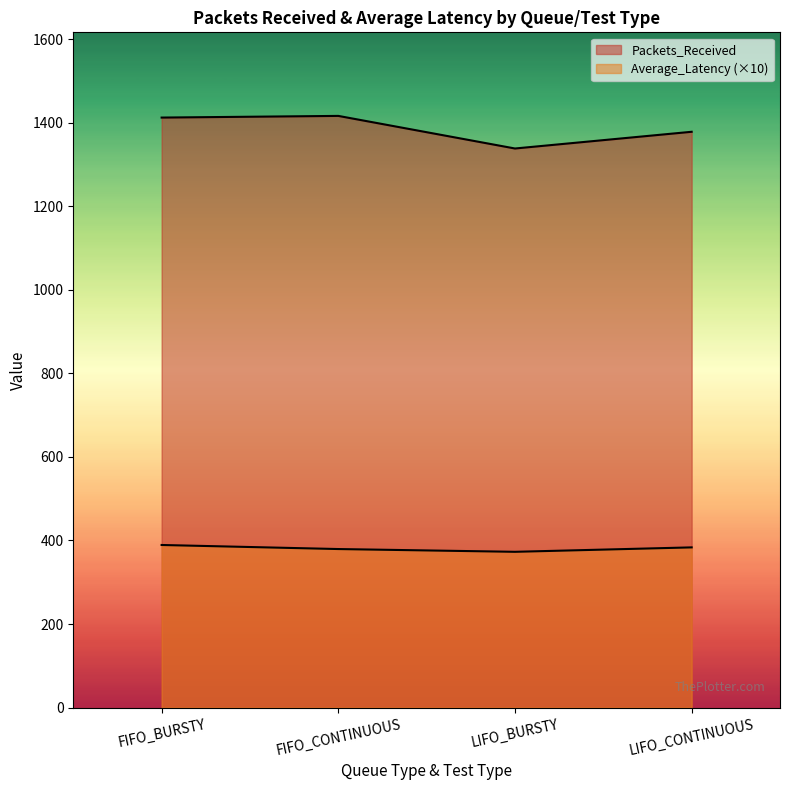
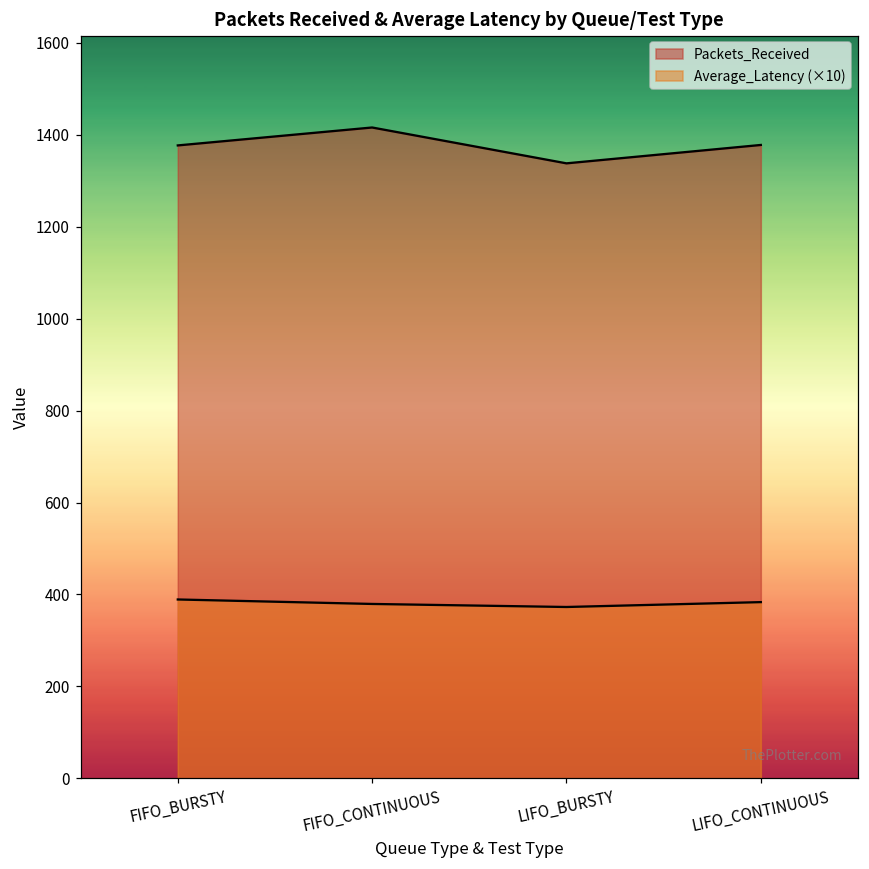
  {
    "Packets_Received": {
-     "FIFO_BURSTY": 1410,
+     "FIFO_BURSTY": 1380,
      "FIFO_CONTINUOUS": 1420,
      "LIFO_BURSTY": 1340,
      "LIFO_CONTINUOUS": 1380
    },
    "Average_Latency (×10)": {
      "FIFO_BURSTY": 390,
      "FIFO_CONTINUOUS": 380,
      "LIFO_BURSTY": 370,
      "LIFO_CONTINUOUS": 380
    }
  }
